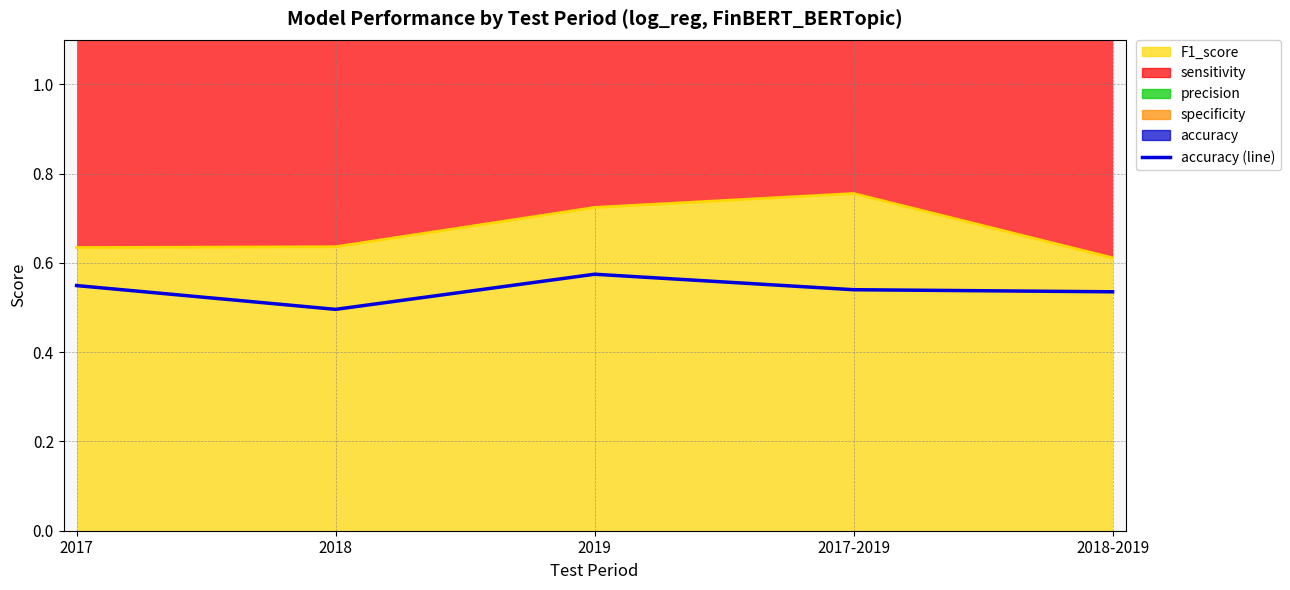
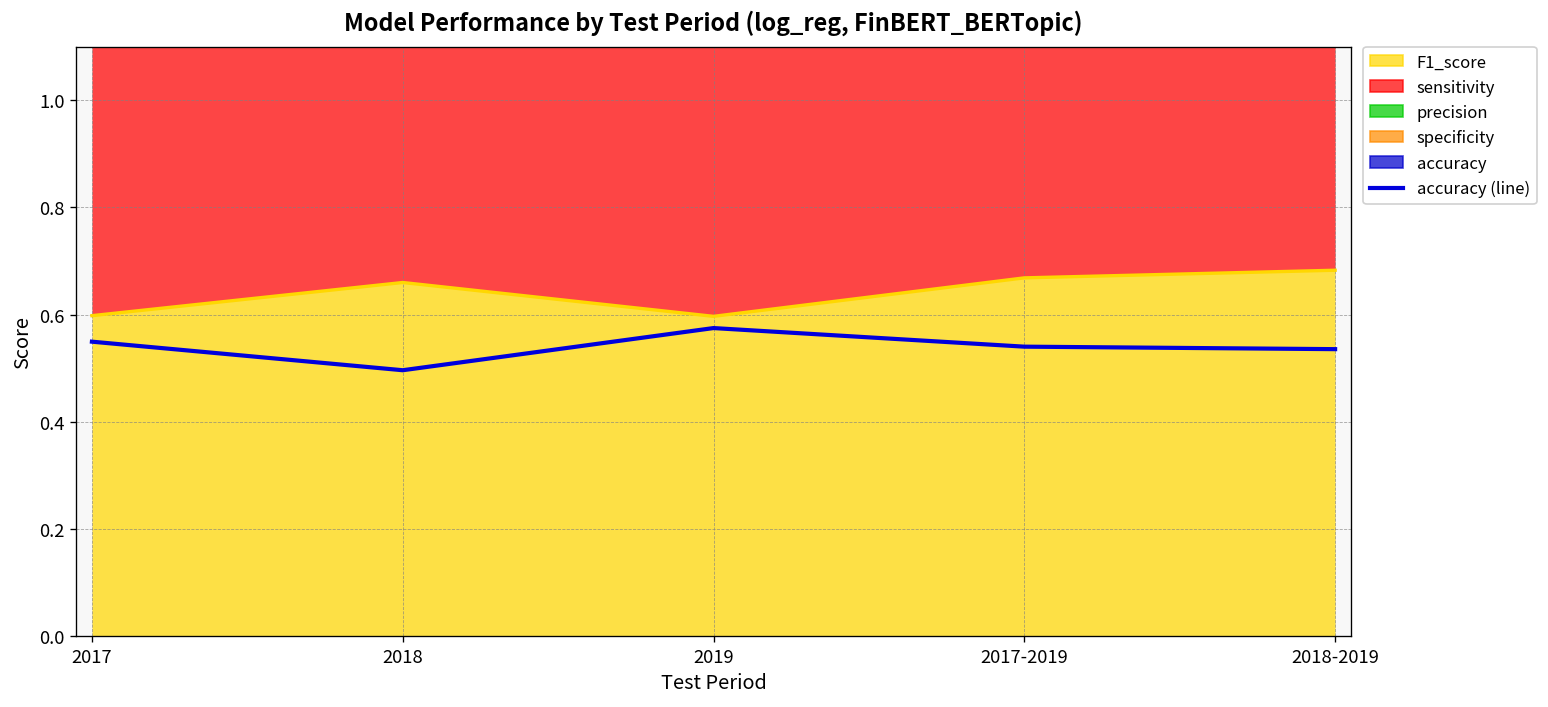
  {
    "F1_score": {
-     "2017": 0.63,
-     "2018": 0.64,
-     "2019": 0.72,
-     "2017-2019": 0.76,
-     "2018-2019": 0.61
+     "2017": 0.60,
+     "2018": 0.66,
+     "2019": 0.60,
+     "2017-2019": 0.67,
+     "2018-2019": 0.68
    }
  }
